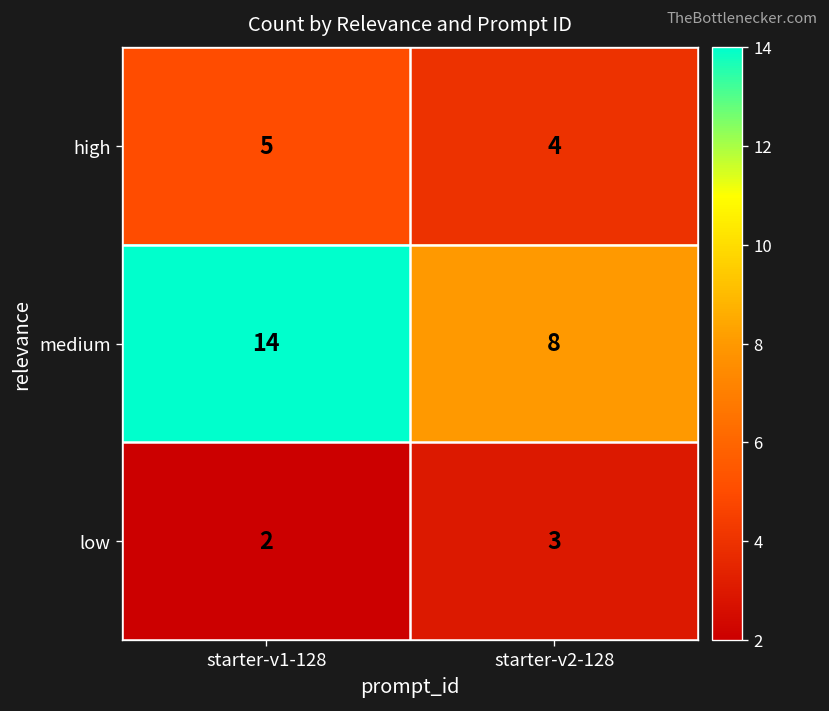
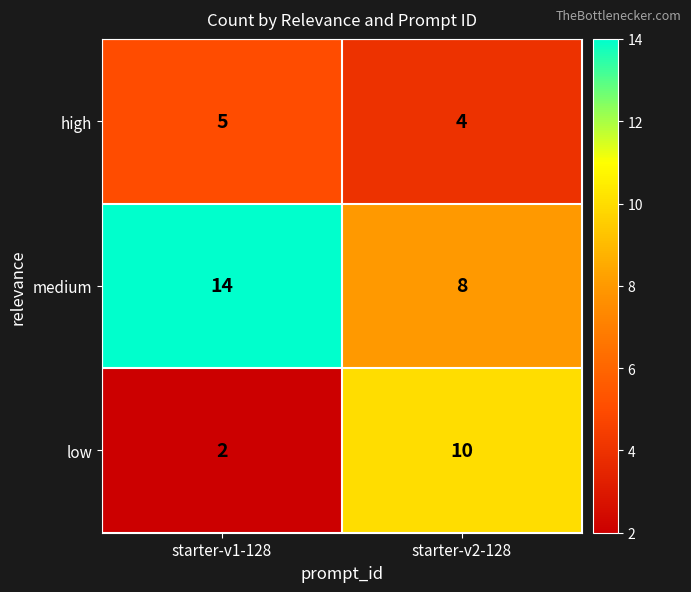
  {
    "high": {
      "starter-v1-128": 5,
      "starter-v2-128": 4
    },
    "medium": {
      "starter-v1-128": 14,
      "starter-v2-128": 8
    },
    "low": {
      "starter-v1-128": 2,
-     "starter-v2-128": 3
+     "starter-v2-128": 10
    }
  }
